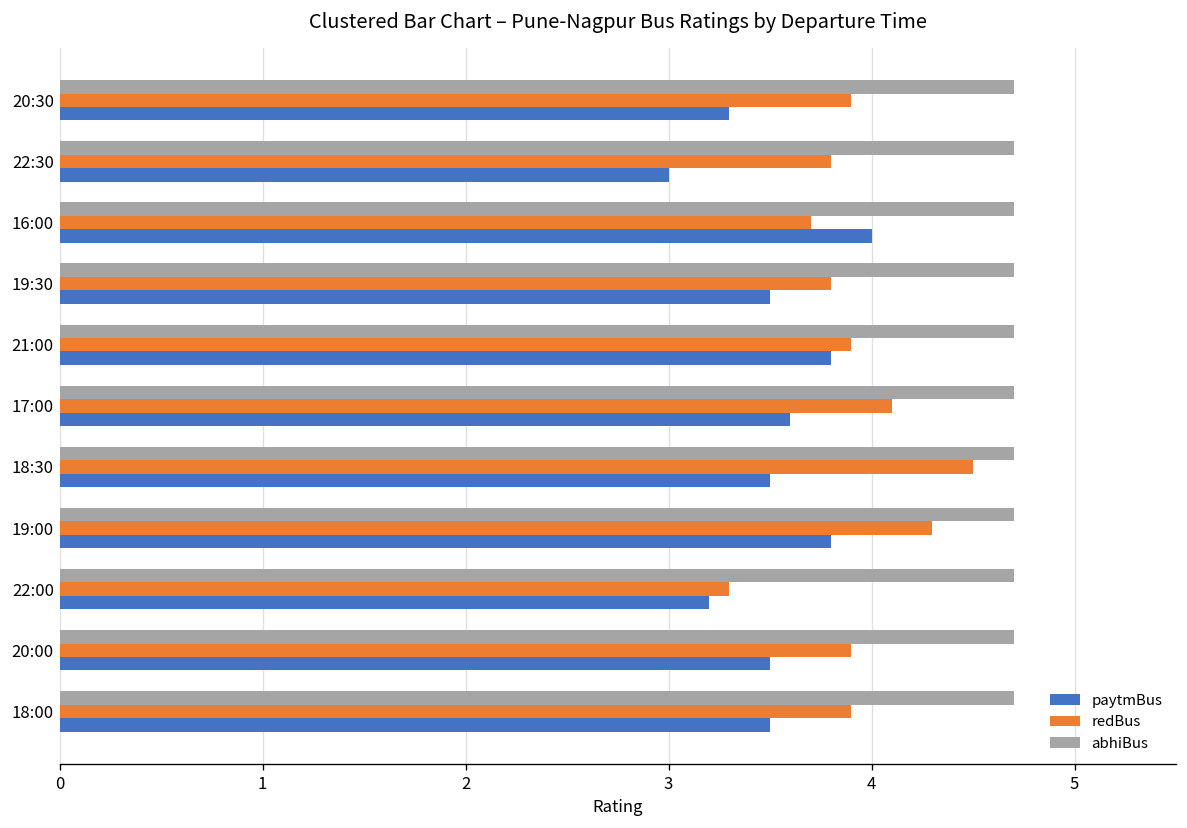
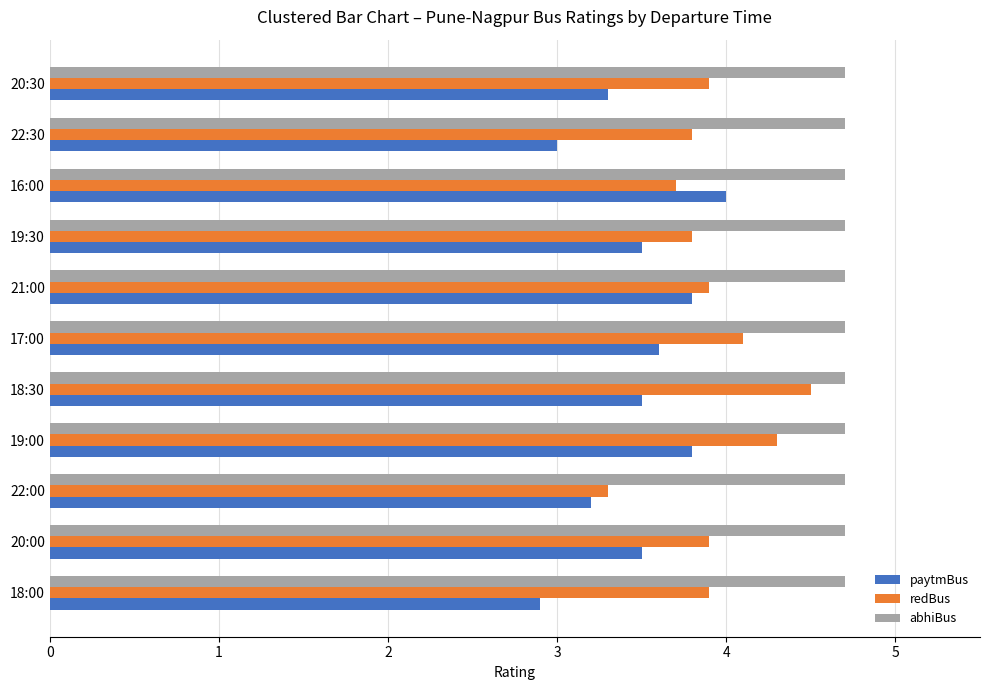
  {
    "paytmBus": {
      "20:30": 3.3,
      "22:30": 3.0,
      "16:00": 4.0,
      "19:30": 3.5,
      "21:00": 3.8,
      "17:00": 3.6,
      "18:30": 3.5,
      "19:00": 3.8,
      "22:00": 3.2,
      "20:00": 3.5,
-     "18:00": 3.5
+     "18:00": 2.9
    },
    "redBus": {
      "20:30": 3.9,
      "22:30": 3.8,
      "16:00": 3.7,
      "19:30": 3.8,
      "21:00": 3.9,
      "17:00": 4.1,
      "18:30": 4.5,
      "19:00": 4.3,
      "22:00": 3.3,
      "20:00": 3.9,
      "18:00": 3.9
    },
    "abhiBus": {
      "20:30": 4.7,
      "22:30": 4.7,
      "16:00": 4.7,
      "19:30": 4.7,
      "21:00": 4.7,
      "17:00": 4.7,
      "18:30": 4.7,
      "19:00": 4.7,
      "22:00": 4.7,
      "20:00": 4.7,
      "18:00": 4.7
    }
  }
